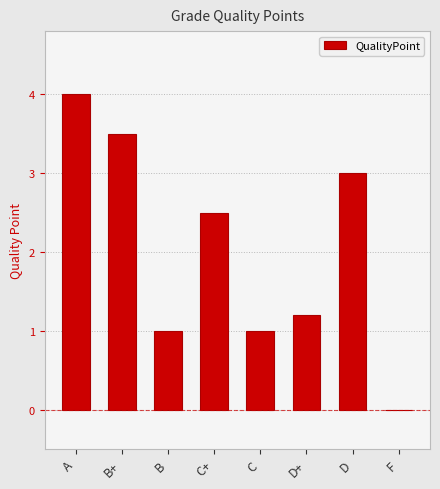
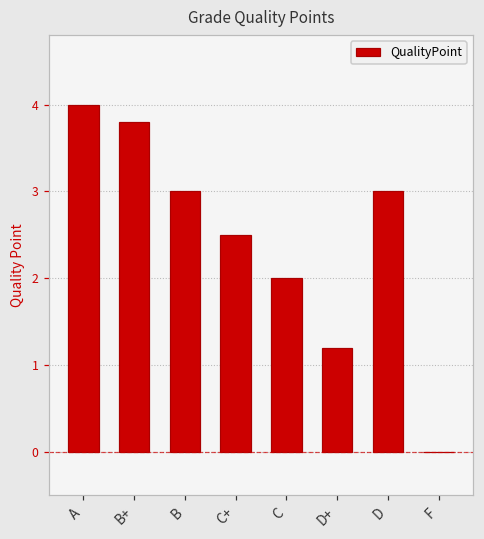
  {
    "A": 4.0,
-   "B+": 3.5,
-   "B": 1,
+   "B+": 3.8,
+   "B": 3,
    "C+": 2.5,
-   "C": 1,
+   "C": 2,
    "D+": 1.2,
    "D": 3.0,
    "F": 0.0
  }
